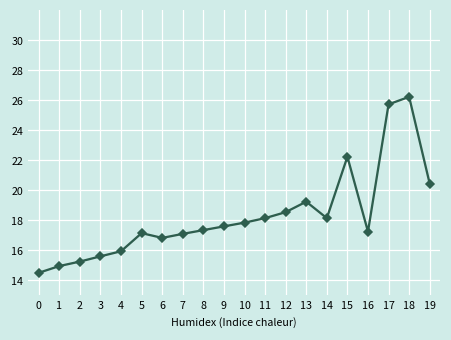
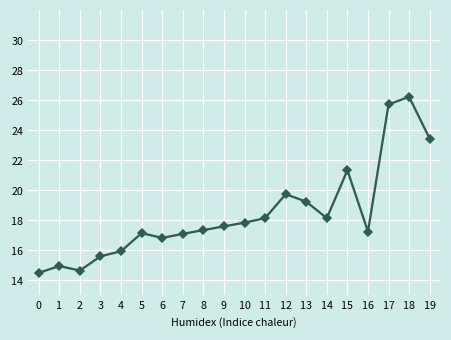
  {
    "0": 14.5,
    "1": 14.9,
-   "2": 15.2,
+   "2": 14.6,
    "3": 15.6,
    "4": 15.9,
    "5": 17.1,
    "6": 16.8,
    "7": 17.1,
    "8": 17.3,
    "9": 17.6,
    "10": 17.8,
    "11": 18.1,
-   "12": 18.5,
+   "12": 19.7,
    "13": 19.2,
    "14": 18.1,
-   "15": 22.2,
+   "15": 21.3,
    "16": 17.2,
    "17": 25.7,
    "18": 26.2,
-   "19": 20.4
+   "19": 23.4
  }
